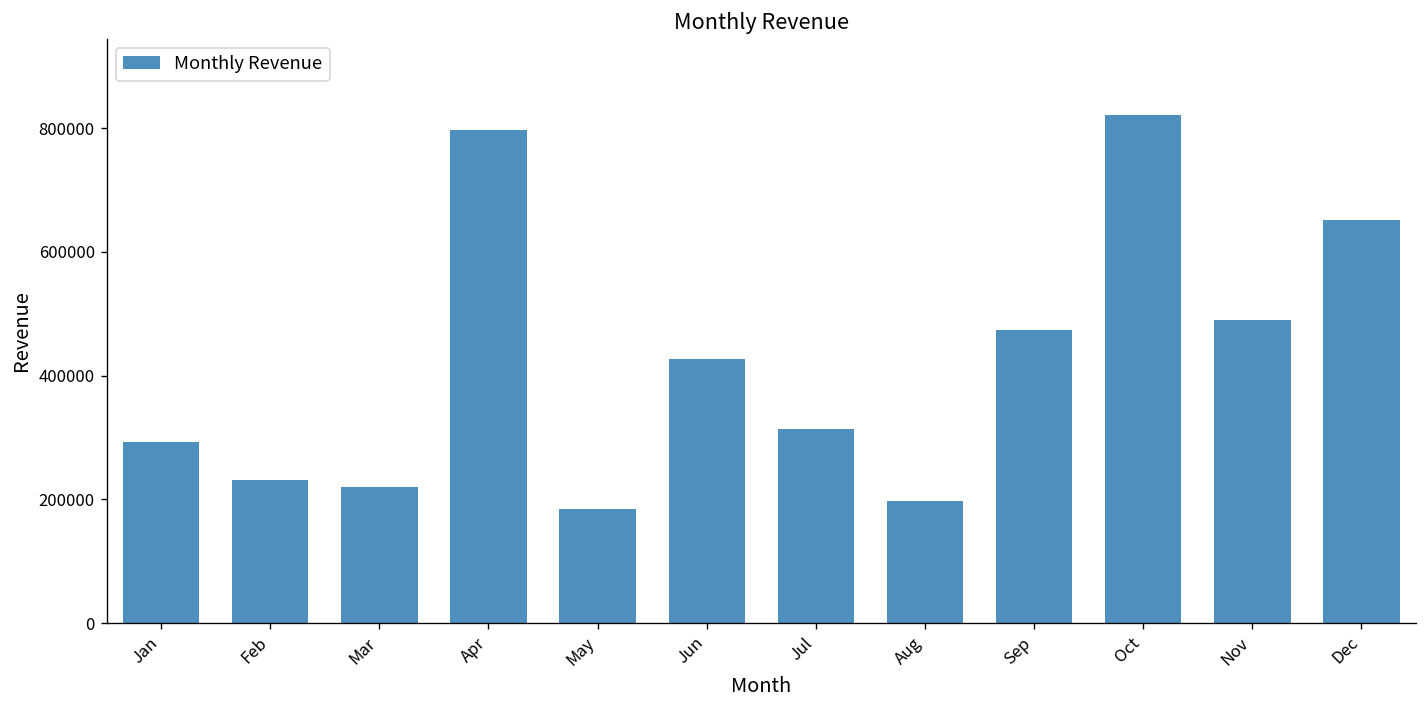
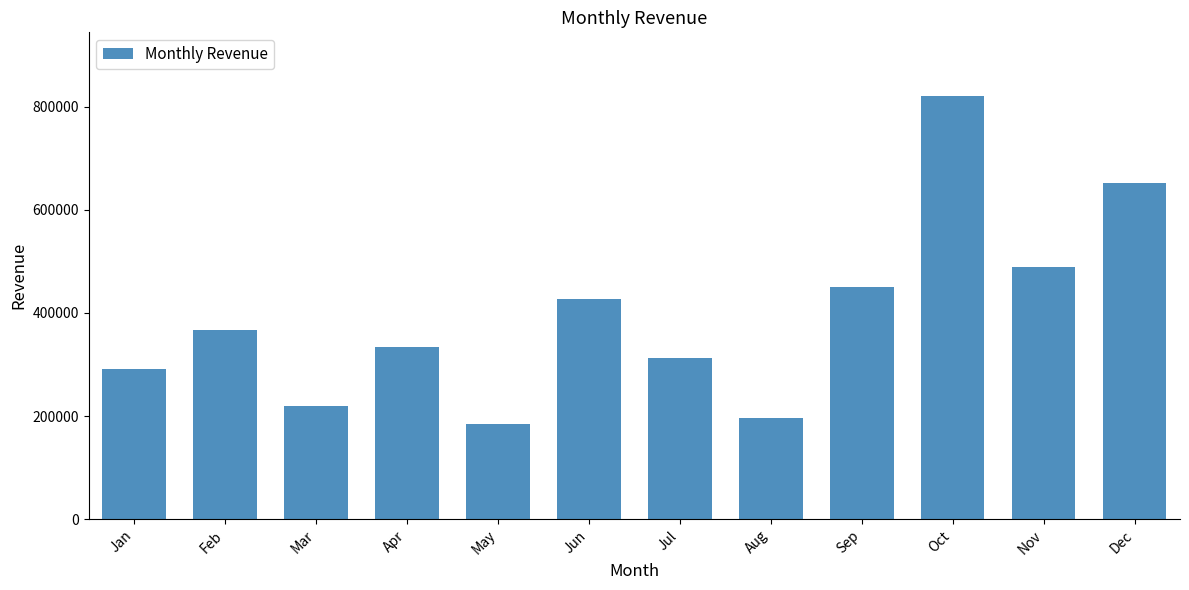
  {
    "Jan": 290000,
-   "Feb": 230000,
+   "Feb": 370000,
    "Mar": 220000,
-   "Apr": 800000,
+   "Apr": 330000,
    "May": 180000,
    "Jun": 430000,
    "Jul": 310000,
    "Aug": 200000,
-   "Sep": 470000,
+   "Sep": 450000,
    "Oct": 820000,
    "Nov": 490000,
    "Dec": 650000
  }
